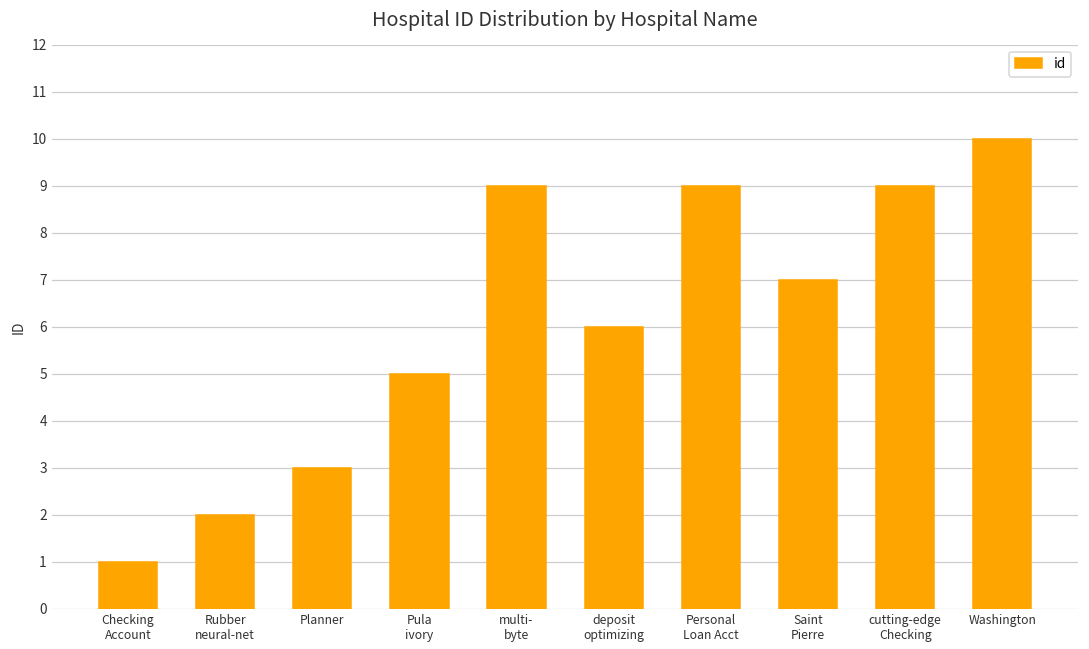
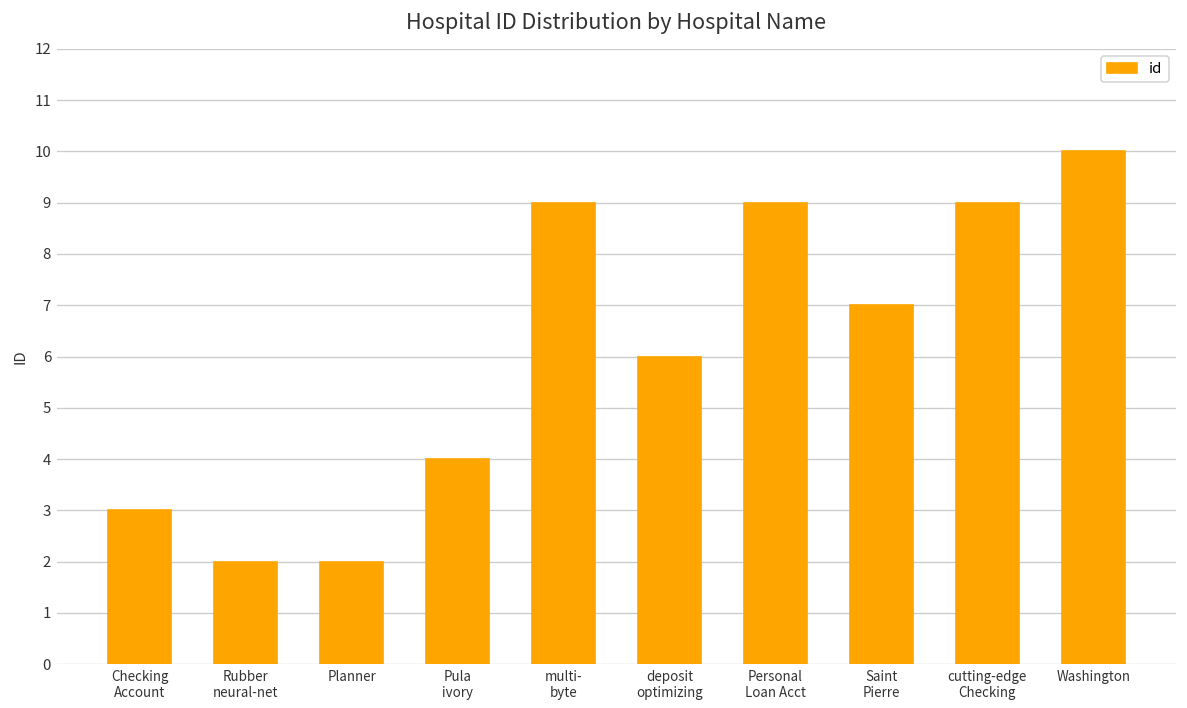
  {
-   "Checking Account": 1,
+   "Checking Account": 3,
    "Rubber neural-net": 2,
-   "Planner": 3,
-   "Pula ivory": 5,
+   "Planner": 2,
+   "Pula ivory": 4,
    "multi- byte": 9,
    "deposit optimizing": 6,
    "Personal Loan Acct": 9,
    "Saint Pierre": 7,
    "cutting-edge Checking": 9,
    "Washington": 10
  }
